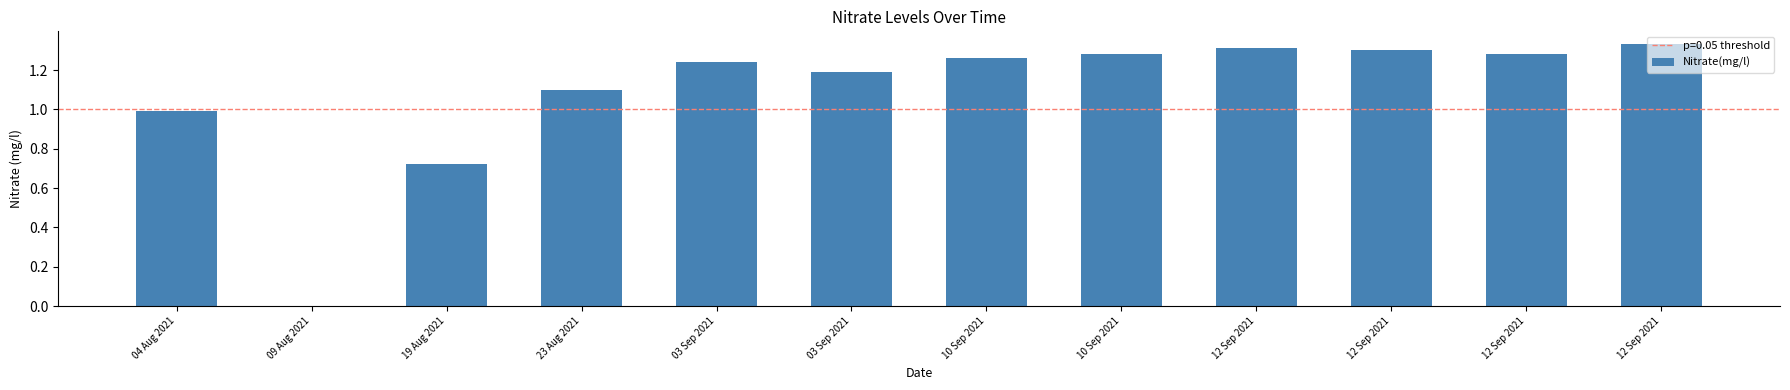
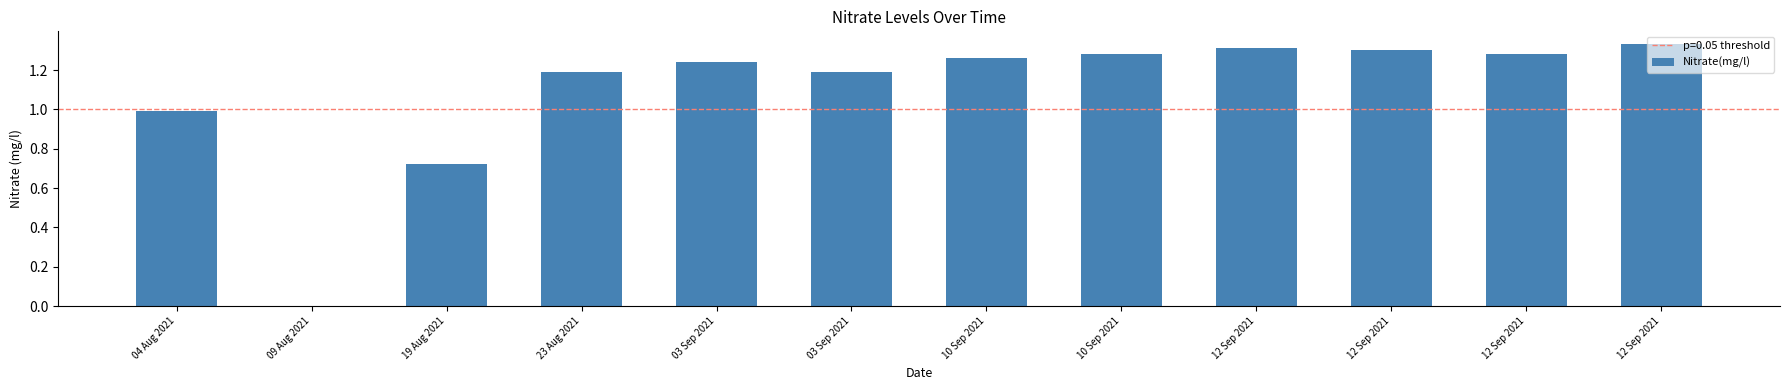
  {
    "04 Aug 2021": 0.99,
    "09 Aug 2021": 0.00,
    "19 Aug 2021": 0.72,
-   "23 Aug 2021": 1.10
+   "23 Aug 2021": 1.19
  }
